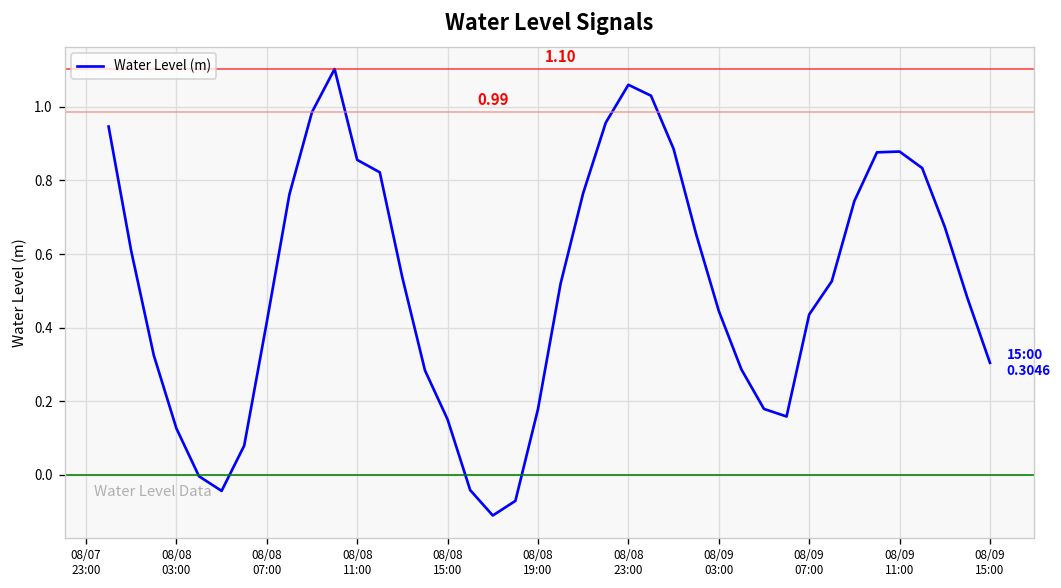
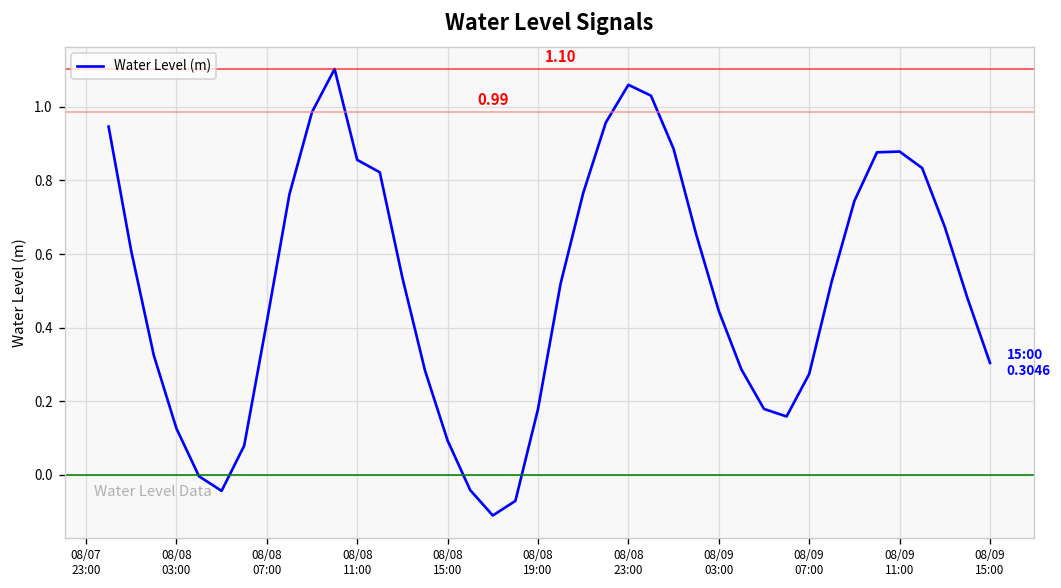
  {
    "08/08 03:00": 0.13,
    "08/08 07:00": 0.42,
    "08/08 11:00": 0.86,
-   "08/08 15:00": 0.15,
+   "08/08 15:00": 0.09,
    "08/08 19:00": 0.18,
    "08/08 23:00": 1.06,
    "08/09 03:00": 0.45,
-   "08/09 07:00": 0.44,
+   "08/09 07:00": 0.27,
    "08/09 11:00": 0.88
  }
